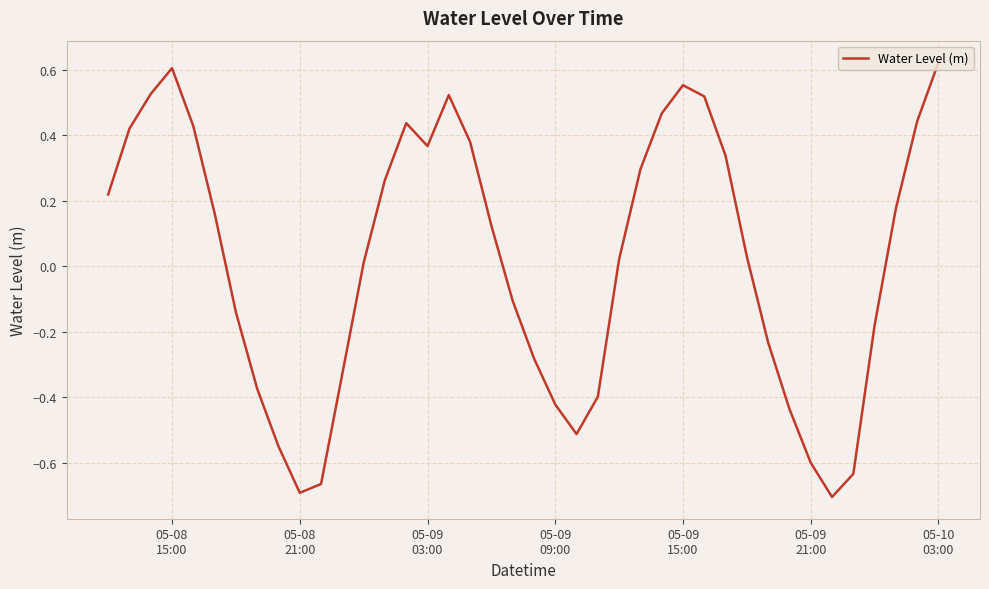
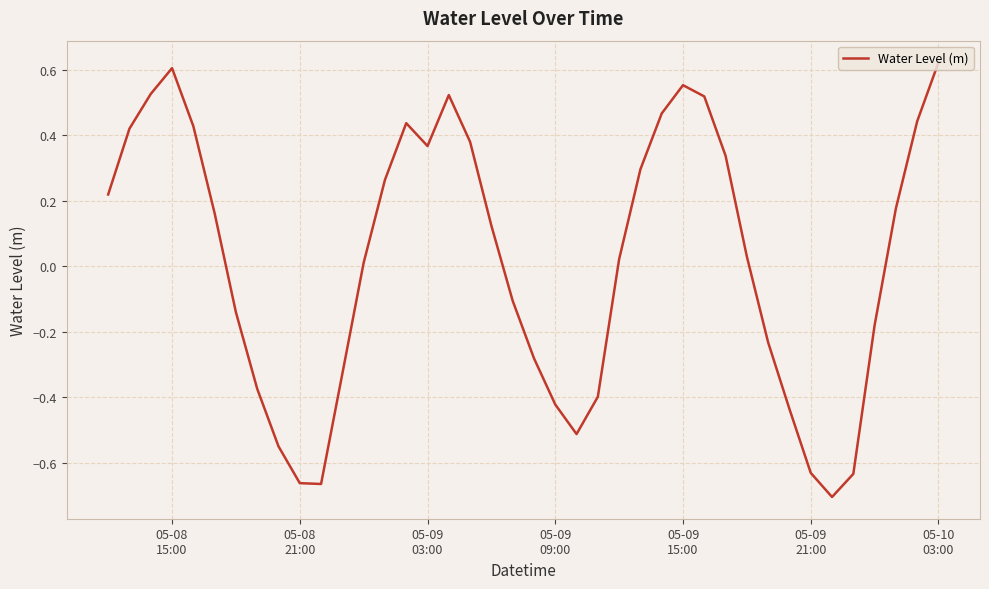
  {
    "05-08 15:00": 0.60,
-   "05-08 21:00": -0.69,
+   "05-08 21:00": -0.66,
    "05-09 03:00": 0.37,
    "05-09 09:00": -0.42,
    "05-09 15:00": 0.55,
-   "05-09 21:00": -0.60
+   "05-09 21:00": -0.63
  }
